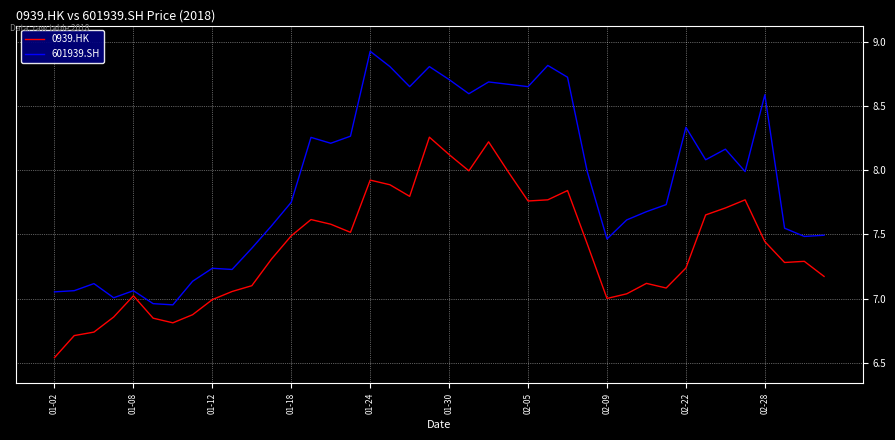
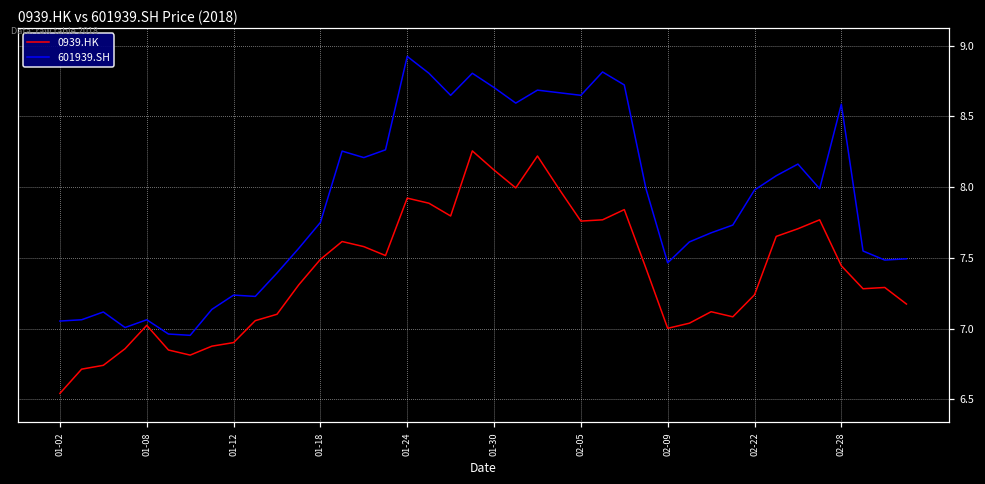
  {
    "0939.HK": {
      "01-02": 6.54,
      "01-08": 7.02,
-     "01-12": 6.99,
+     "01-12": 6.90,
      "01-18": 7.49,
      "01-24": 7.92,
      "01-30": 8.12,
      "02-05": 7.76,
      "02-09": 7.00,
      "02-22": 7.24,
      "02-28": 7.44
    },
    "601939.SH": {
      "01-02": 7.05,
      "01-08": 7.06,
      "01-12": 7.24,
      "01-18": 7.75,
      "01-24": 8.92,
      "01-30": 8.70,
      "02-05": 8.65,
      "02-09": 7.47,
-     "02-22": 8.33,
+     "02-22": 7.98,
      "02-28": 8.59
    }
  }
